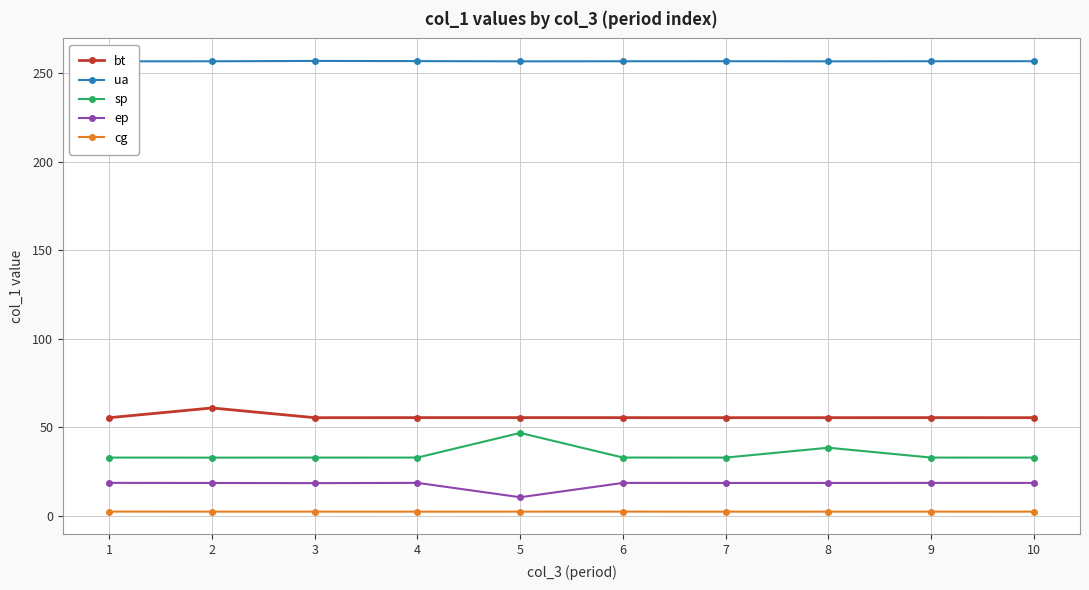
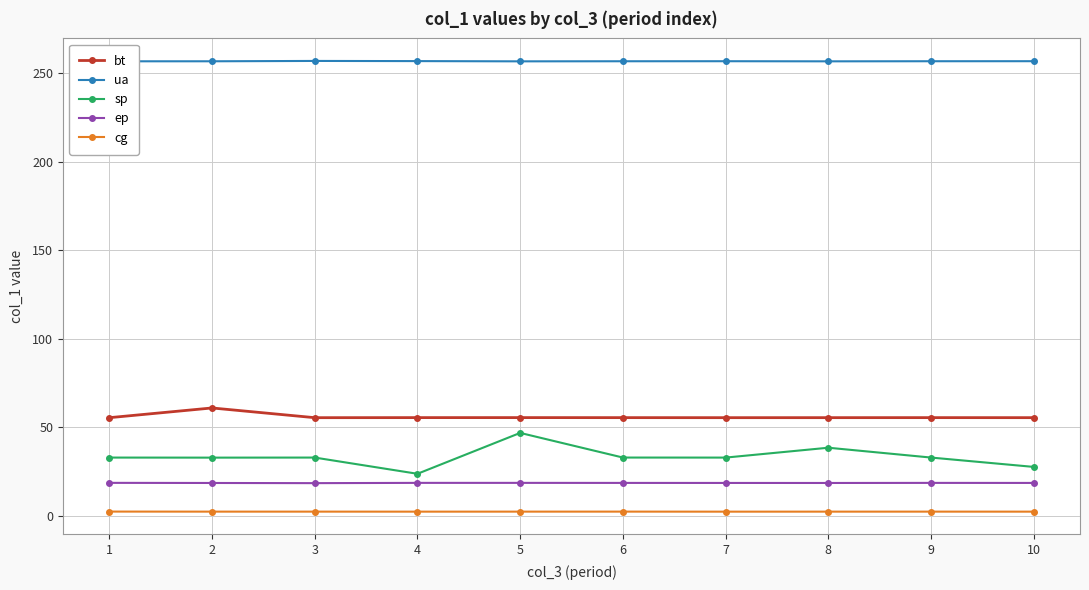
  {
    "bt": {
      "1": 55,
      "2": 61,
      "3": 55,
      "4": 55,
      "5": 55,
      "6": 55,
      "7": 55,
      "8": 55,
      "9": 55,
      "10": 55
    },
    "ua": {
      "2": 257,
      "3": 257,
      "4": 257,
      "5": 257,
      "6": 257,
      "7": 257,
      "8": 257,
      "9": 257,
      "10": 257
    },
    "sp": {
      "1": 33,
      "2": 33,
      "3": 33,
-     "4": 33,
+     "4": 24,
      "5": 47,
      "6": 33,
      "7": 33,
      "8": 38,
      "9": 33,
-     "10": 33
+     "10": 28
    },
    "ep": {
      "1": 19,
      "2": 18,
      "3": 18,
      "4": 19,
-     "5": 10,
+     "5": 19,
      "6": 19,
      "7": 19,
      "8": 18,
      "9": 19,
      "10": 19
    },
    "cg": {
      "1": 2,
      "2": 2,
      "3": 2,
      "4": 2,
      "5": 2,
      "6": 2,
      "7": 2,
      "8": 2,
      "9": 2,
      "10": 2
    }
  }
